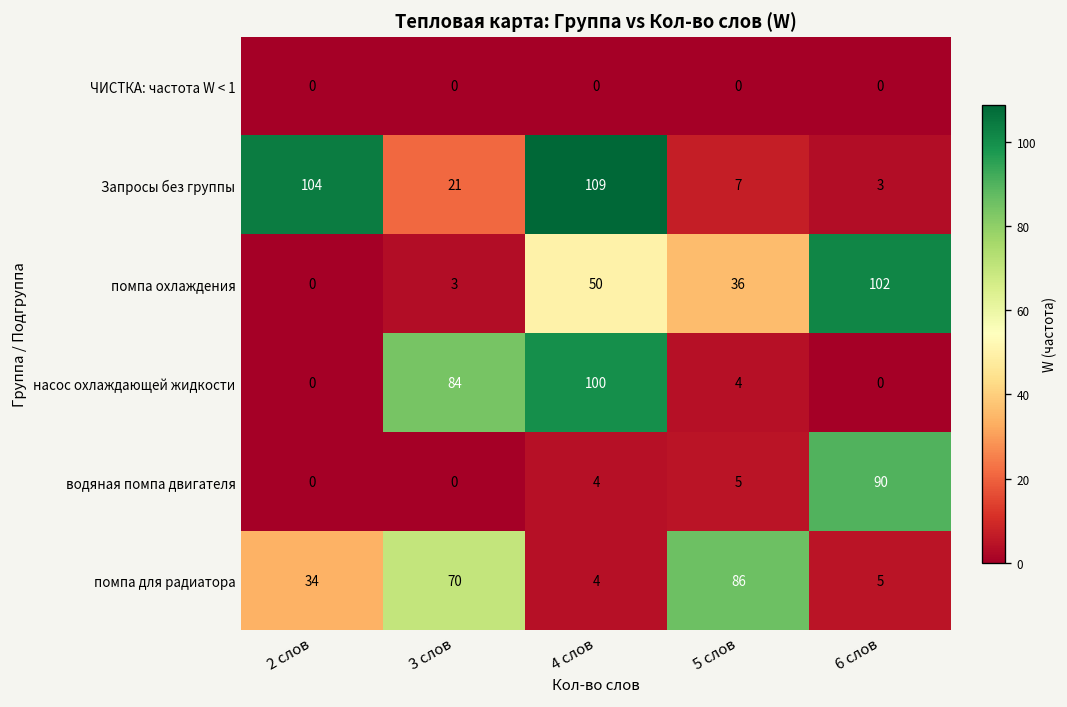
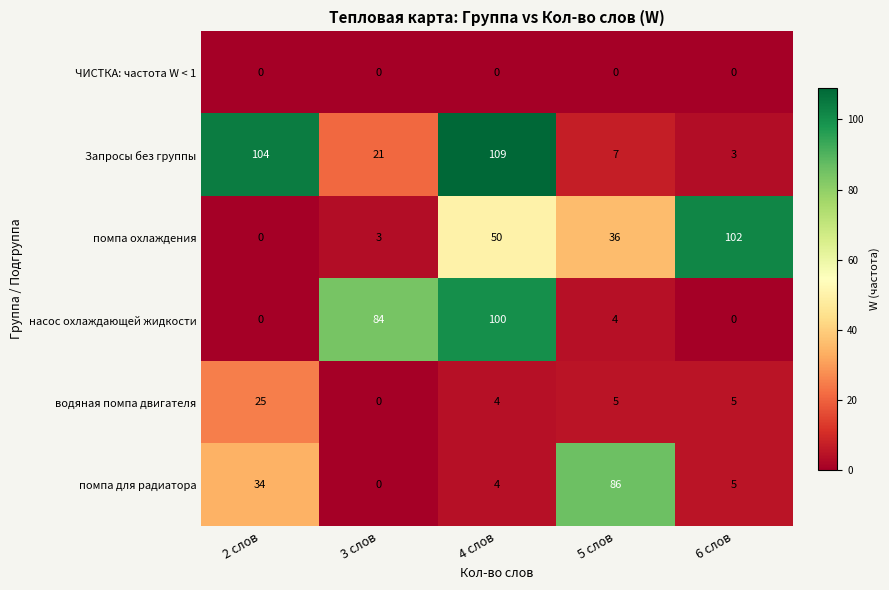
  {
    "ЧИСТКА: частота W < 1": {
      "2 слов": 0,
      "3 слов": 0,
      "4 слов": 0,
      "5 слов": 0,
      "6 слов": 0
    },
    "Запросы без группы": {
      "2 слов": 104,
      "3 слов": 21,
      "4 слов": 109,
      "5 слов": 7,
      "6 слов": 3
    },
    "помпа охлаждения": {
      "2 слов": 0,
      "3 слов": 3,
      "4 слов": 50,
      "5 слов": 36,
      "6 слов": 102
    },
    "насос охлаждающей жидкости": {
      "2 слов": 0,
      "3 слов": 84,
      "4 слов": 100,
      "5 слов": 4,
      "6 слов": 0
    },
    "водяная помпа двигателя": {
-     "2 слов": 0,
+     "2 слов": 25,
      "3 слов": 0,
      "4 слов": 4,
      "5 слов": 5,
-     "6 слов": 90
+     "6 слов": 5
    },
    "помпа для радиатора": {
      "2 слов": 34,
-     "3 слов": 70,
+     "3 слов": 0,
      "4 слов": 4,
      "5 слов": 86,
      "6 слов": 5
    }
  }
